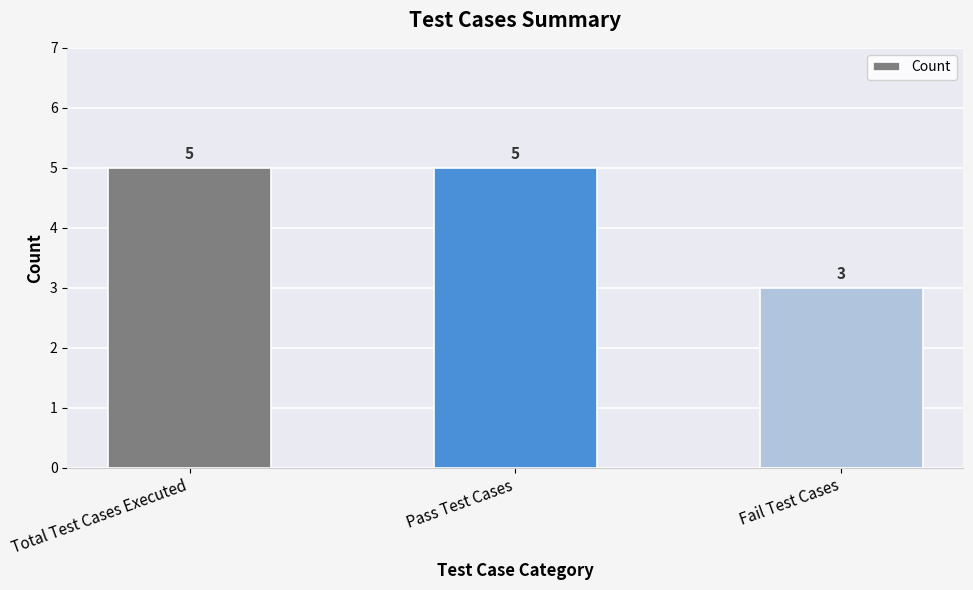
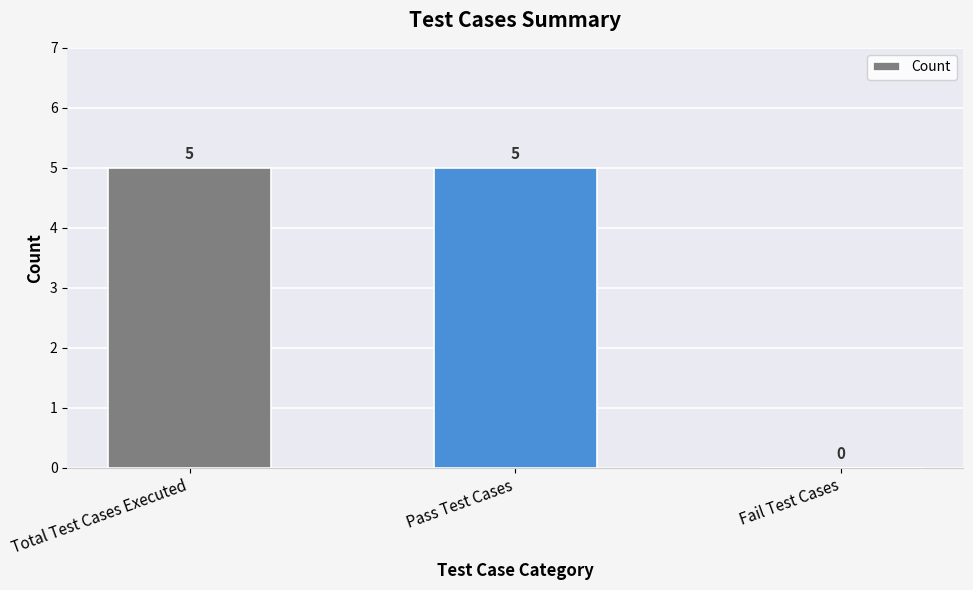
  {
    "Total Test Cases Executed": 5,
    "Pass Test Cases": 5,
-   "Fail Test Cases": 3
+   "Fail Test Cases": 0
  }
